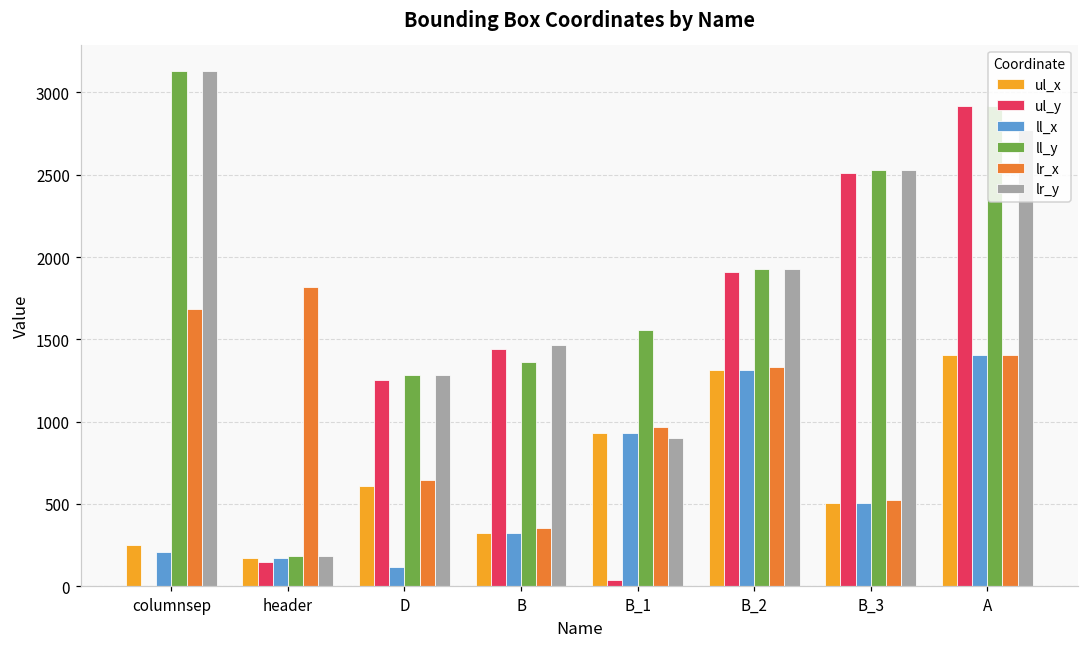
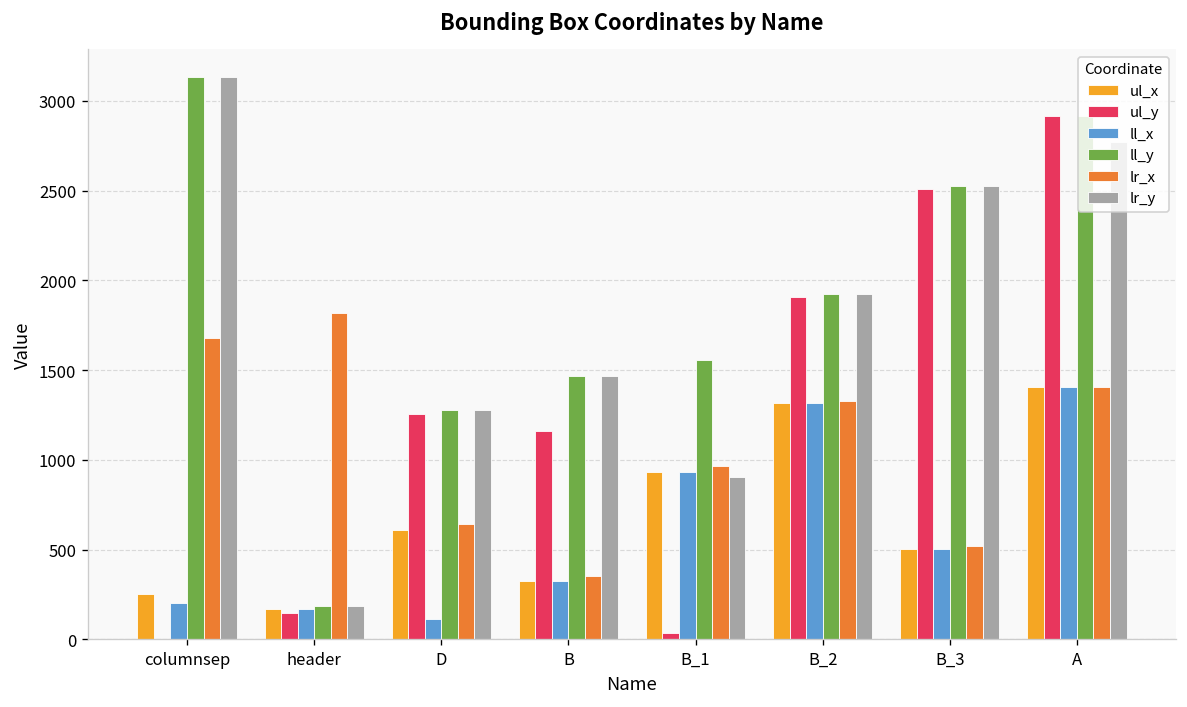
  {
    "ul_y": {
      "columnsep": 0,
      "header": 150,
      "D": 1250,
-     "B": 1440,
+     "B": 1160,
      "B_1": 40,
      "B_2": 1910,
      "B_3": 2510,
      "A": 2920
    },
    "ll_x": {
      "columnsep": 210,
      "header": 170,
      "D": 120,
      "B": 320,
      "B_1": 930,
      "B_2": 1320,
      "B_3": 510,
      "A": 1410
    },
    "ll_y": {
      "columnsep": 3130,
      "header": 180,
      "D": 1280,
-     "B": 1360,
+     "B": 1470,
      "B_1": 1560,
      "B_2": 1930,
      "B_3": 2530
    },
    "lr_y": {
      "columnsep": 3130,
      "header": 180,
      "D": 1280,
      "B": 1470,
      "B_1": 900,
      "B_2": 1930,
      "B_3": 2530
    }
  }
